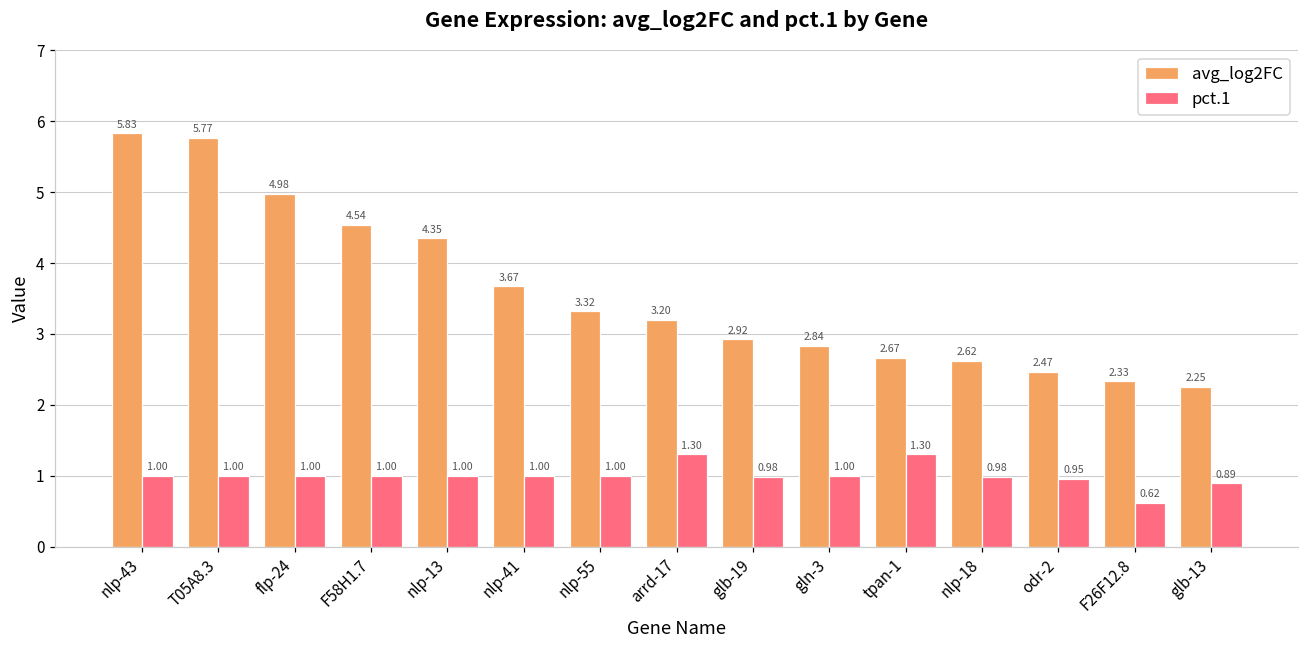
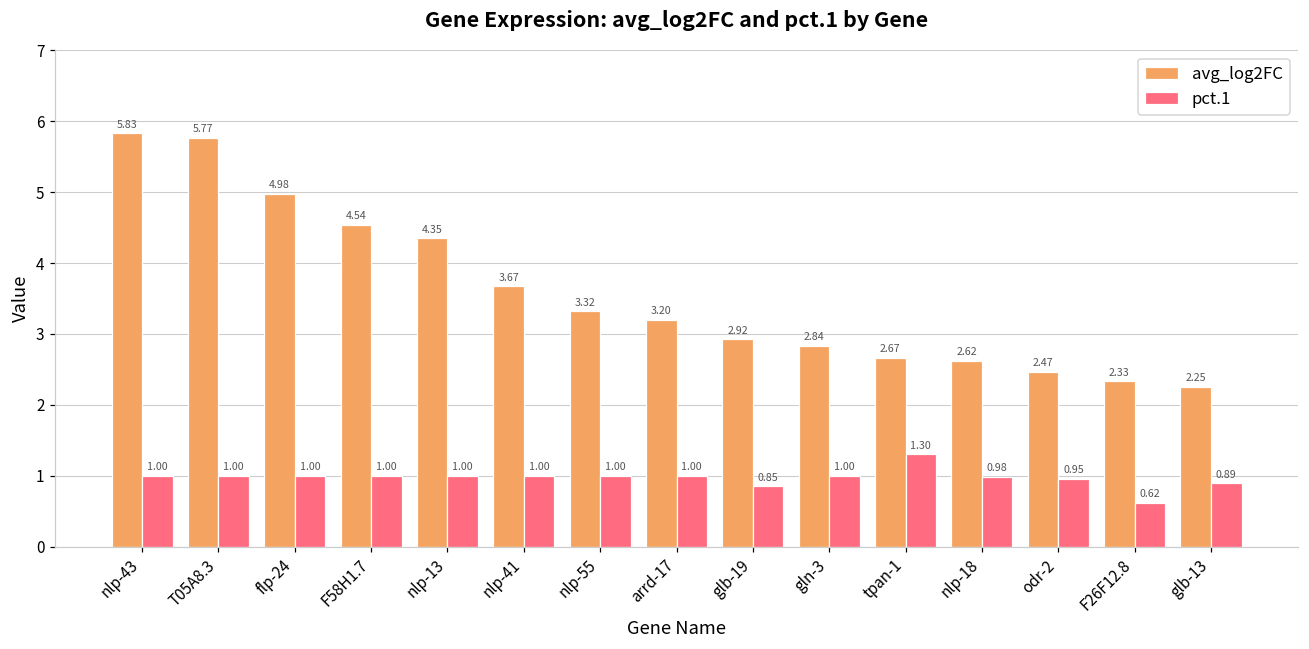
  {
    "avg_log2FC": {
      "nlp-43": 5.83,
      "T05A8.3": 5.77,
      "flp-24": 4.98,
      "F58H1.7": 4.54,
      "nlp-13": 4.35,
      "nlp-41": 3.67,
      "nlp-55": 3.32,
      "arrd-17": 3.20,
      "glb-19": 2.92,
      "gln-3": 2.84,
      "tpan-1": 2.67,
      "nlp-18": 2.62,
      "odr-2": 2.47,
      "F26F12.8": 2.33,
      "glb-13": 2.25
    },
    "pct.1": {
      "nlp-43": 1.00,
      "T05A8.3": 1.00,
      "flp-24": 1.00,
      "F58H1.7": 1.00,
      "nlp-13": 1.00,
      "nlp-41": 1.00,
      "nlp-55": 1.00,
-     "arrd-17": 1.30,
-     "glb-19": 0.98,
+     "arrd-17": 1.00,
+     "glb-19": 0.85,
      "gln-3": 1.00,
      "tpan-1": 1.30,
      "nlp-18": 0.98,
      "odr-2": 0.95,
      "F26F12.8": 0.62,
      "glb-13": 0.89
    }
  }
